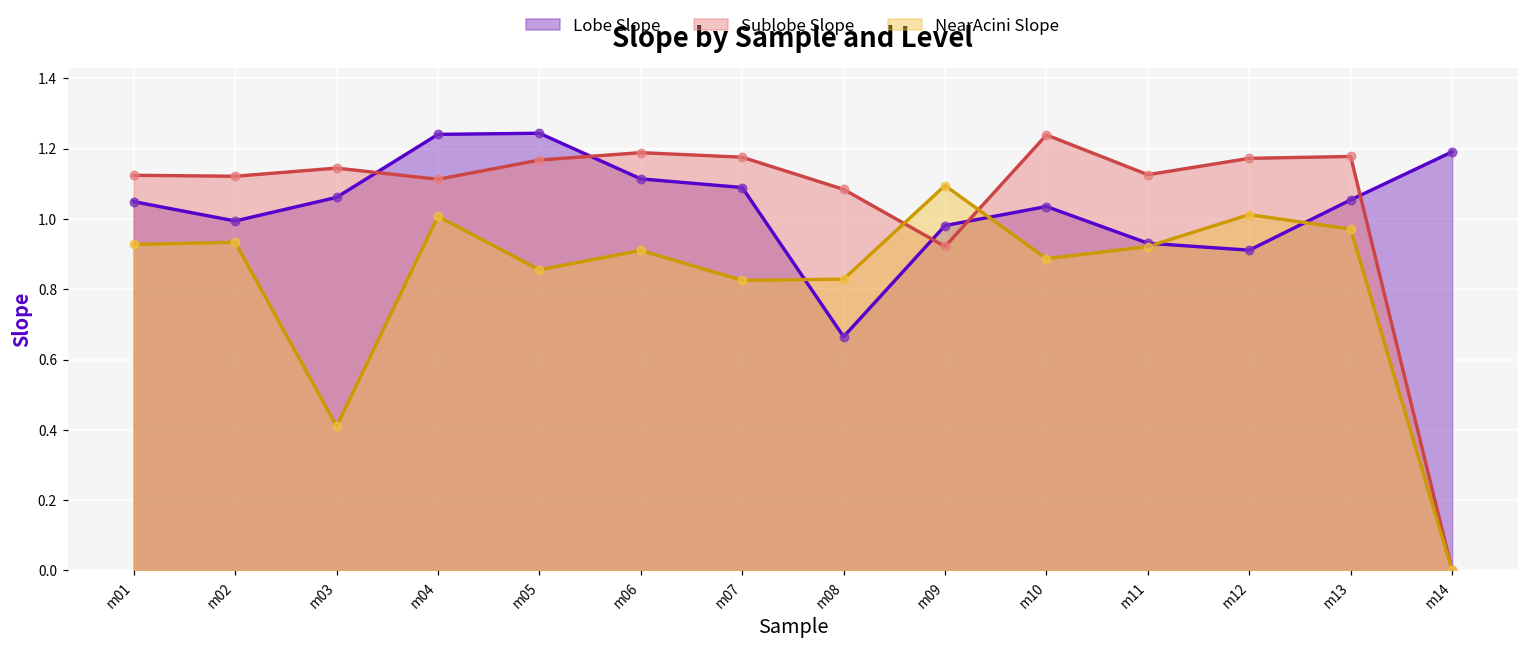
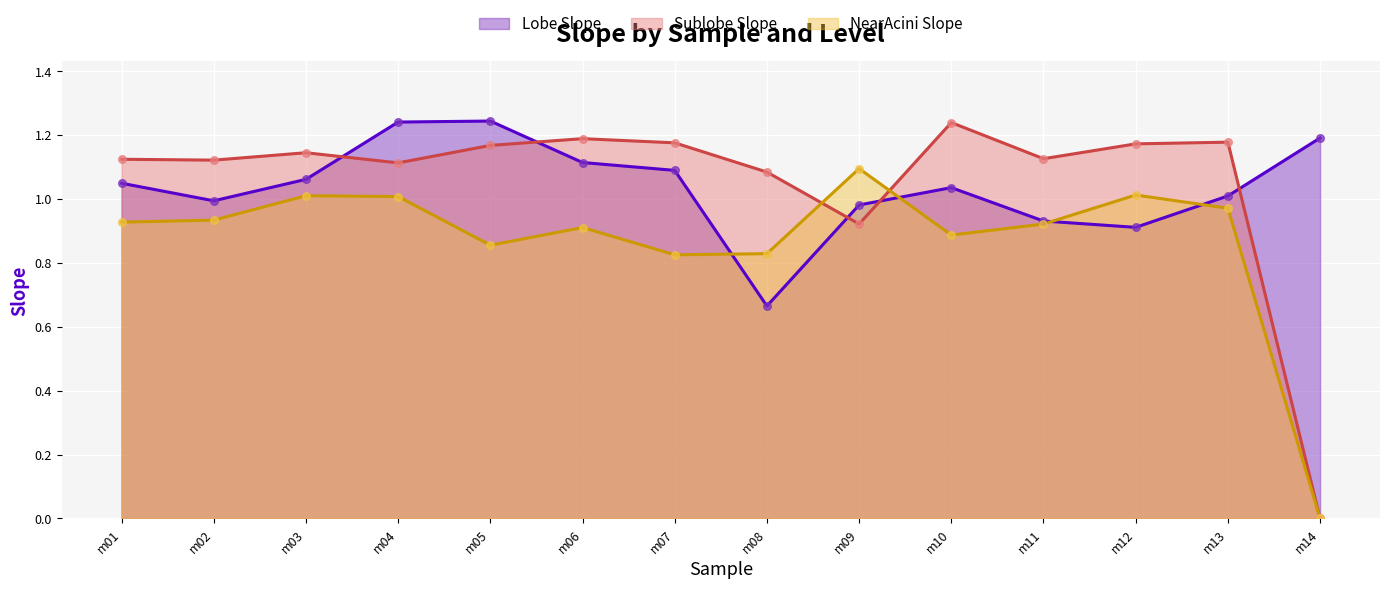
  {
    "Lobe Slope": {
      "m01": 1.05,
      "m02": 0.99,
      "m03": 1.06,
      "m04": 1.24,
      "m05": 1.24,
      "m06": 1.11,
      "m07": 1.09,
      "m08": 0.67,
      "m09": 0.98,
      "m10": 1.04,
      "m11": 0.93,
      "m12": 0.91,
-     "m13": 1.05,
+     "m13": 1.01,
      "m14": 1.19
    },
    "Sublobe Slope": {
      "m01": 1.12,
      "m02": 1.12,
      "m03": 1.14,
      "m04": 1.11,
      "m05": 1.17,
      "m06": 1.19,
      "m07": 1.18,
      "m08": 1.08,
      "m09": 0.92,
      "m10": 1.24,
      "m11": 1.13,
      "m12": 1.17,
      "m13": 1.18
    },
    "NearAcini Slope": {
      "m01": 0.93,
      "m02": 0.93,
-     "m03": 0.41,
+     "m03": 1.01,
      "m04": 1.01,
      "m05": 0.86,
      "m06": 0.91,
      "m07": 0.83,
      "m08": 0.83,
      "m09": 1.10,
      "m10": 0.89,
      "m11": 0.92,
      "m12": 1.01,
      "m13": 0.97
    }
  }
